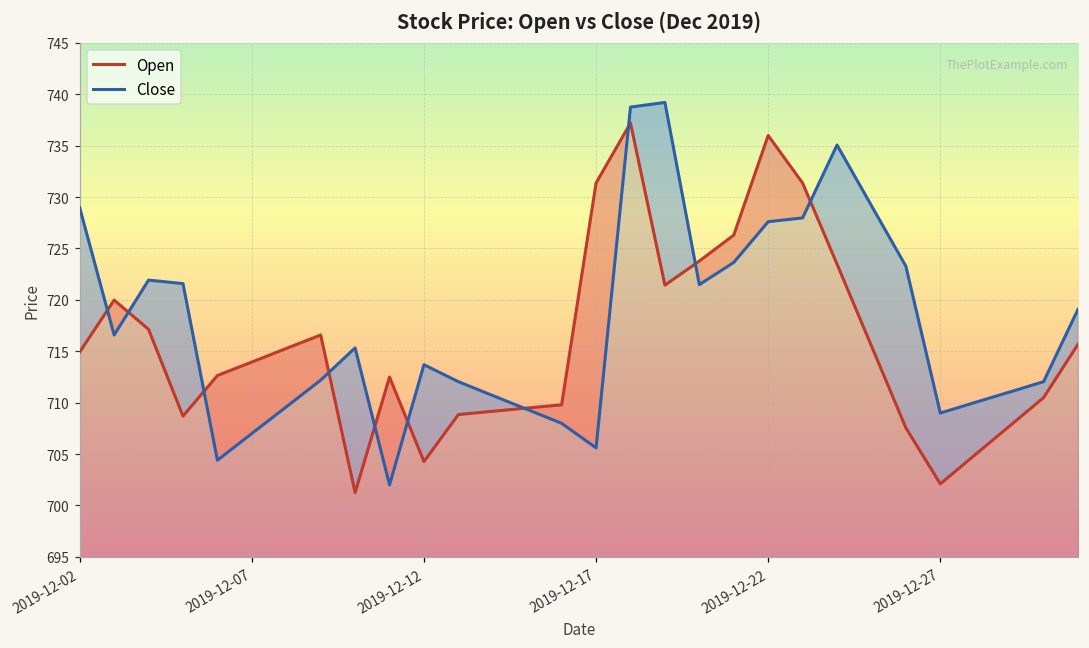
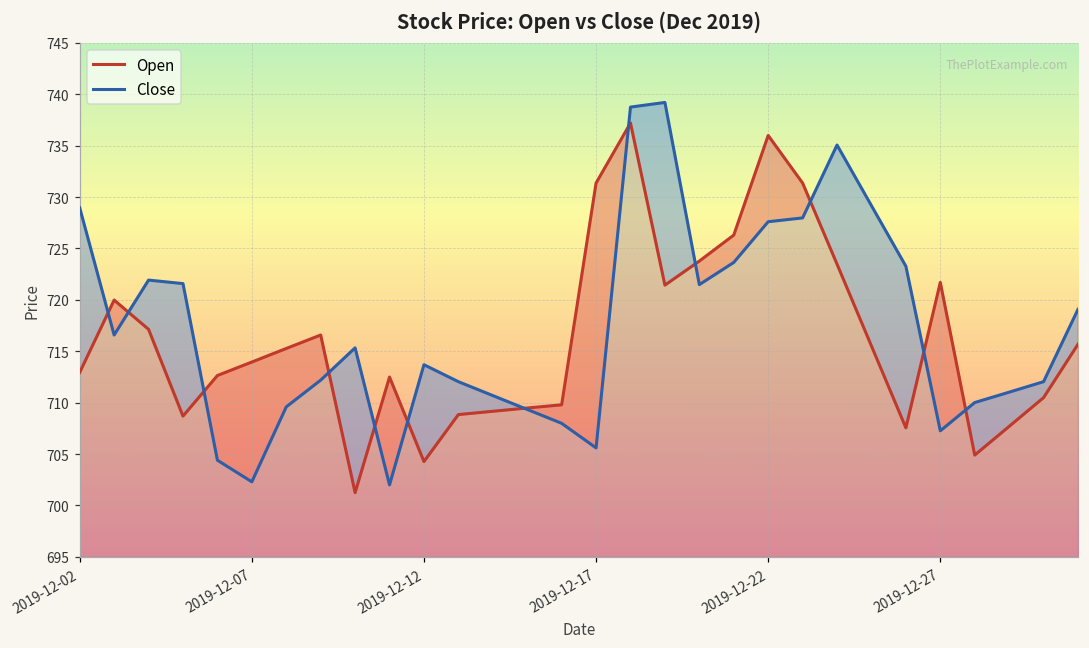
  {
    "Open": {
-     "2019-12-02": 715,
+     "2019-12-02": 713,
      "2019-12-07": 714,
      "2019-12-12": 704,
      "2019-12-17": 731,
      "2019-12-22": 736,
-     "2019-12-27": 702
+     "2019-12-27": 722
    },
    "Close": {
      "2019-12-02": 729,
-     "2019-12-07": 707,
+     "2019-12-07": 702,
      "2019-12-12": 714,
      "2019-12-17": 706,
      "2019-12-22": 728,
-     "2019-12-27": 709
+     "2019-12-27": 707
    }
  }
